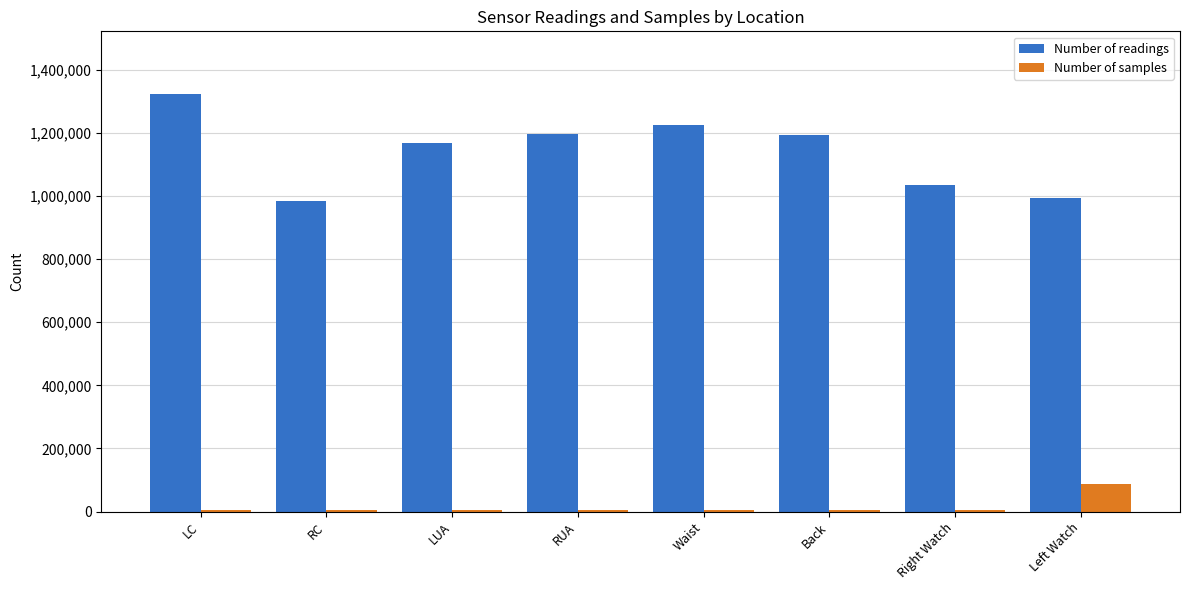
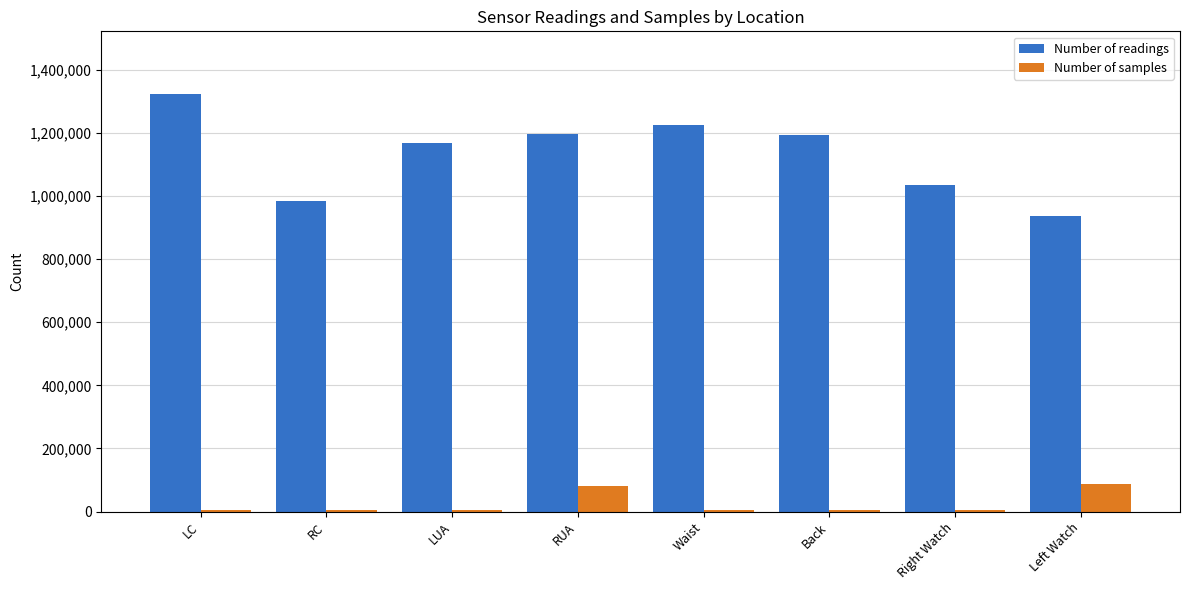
  {
    "Number of readings": {
      "LC": "1,320,000",
      "RC": "980,000",
      "LUA": "1,170,000",
      "RUA": "1,200,000",
      "Waist": "1,220,000",
      "Back": "1,190,000",
      "Right Watch": "1,040,000",
-     "Left Watch": "990,000"
+     "Left Watch": "940,000"
    },
    "Number of samples": {
-     "RUA": "0",
+     "RUA": "80,000",
      "Left Watch": "90,000"
    }
  }
